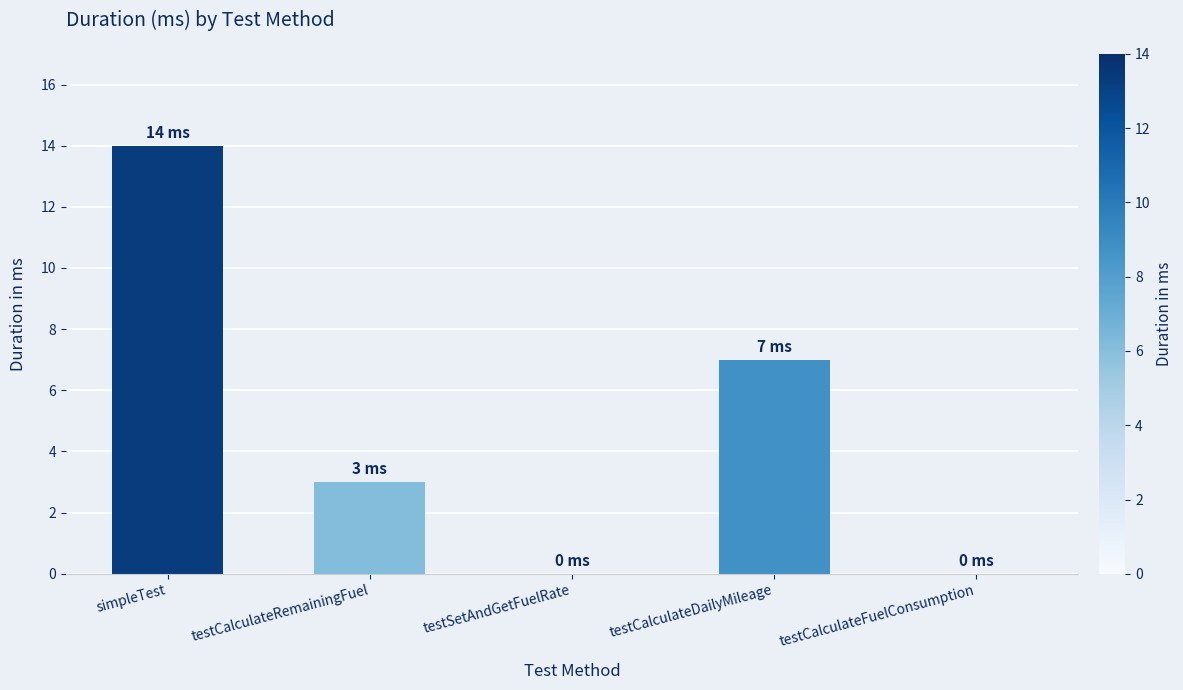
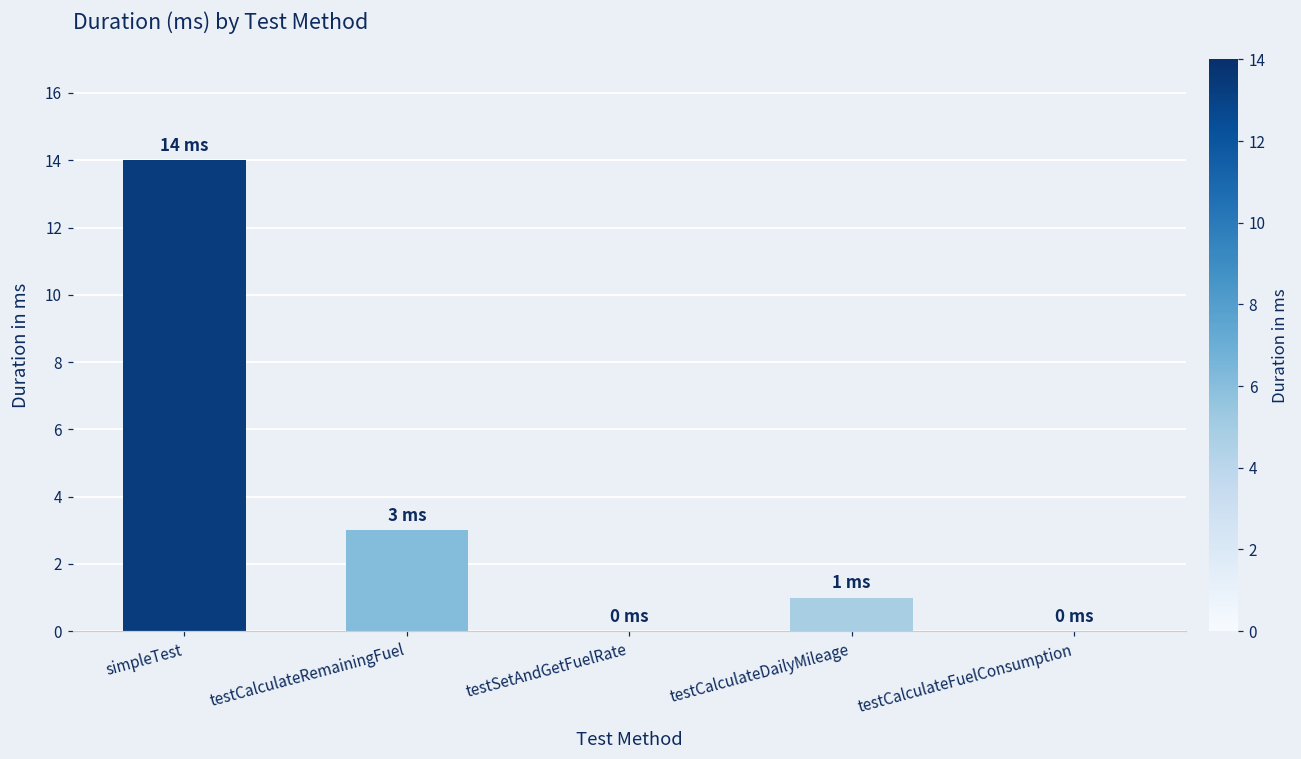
  {
    "simpleTest": 14,
    "testCalculateRemainingFuel": 3,
    "testSetAndGetFuelRate": 0,
-   "testCalculateDailyMileage": 7,
+   "testCalculateDailyMileage": 1,
    "testCalculateFuelConsumption": 0
  }
